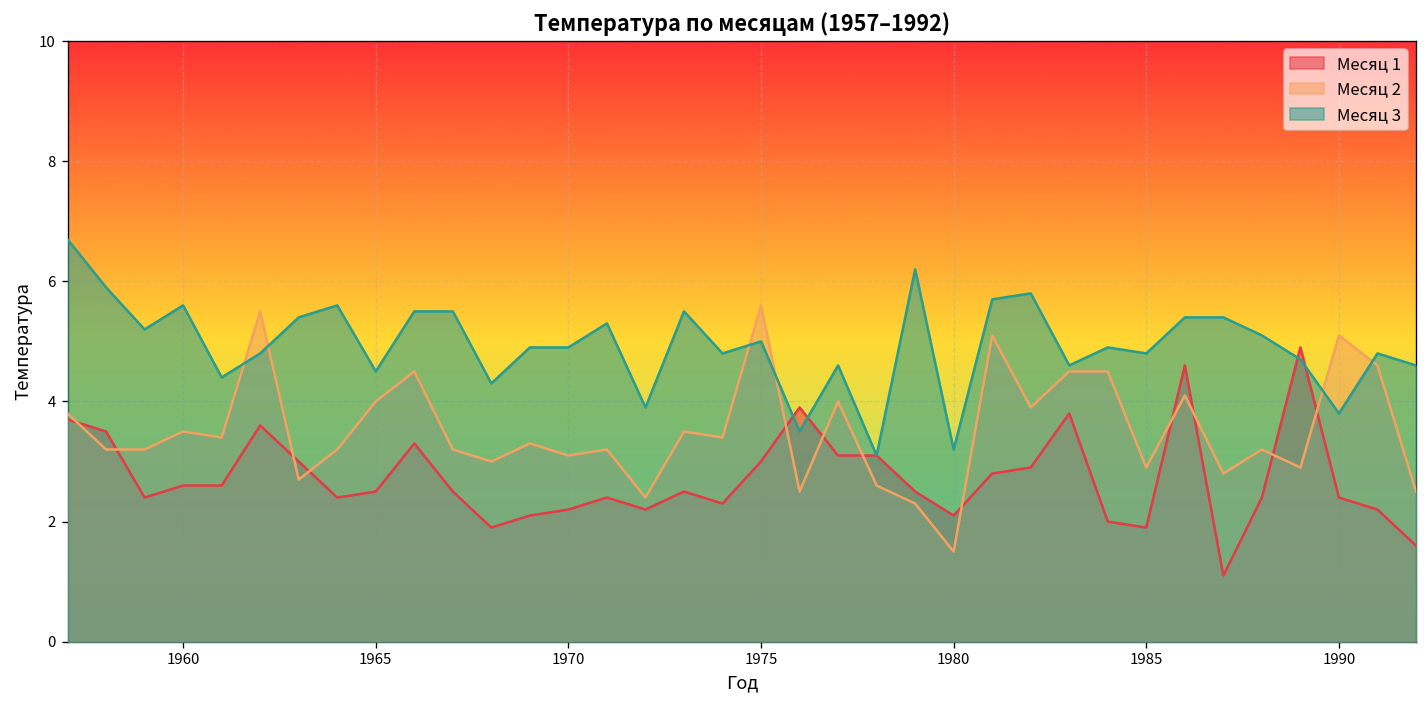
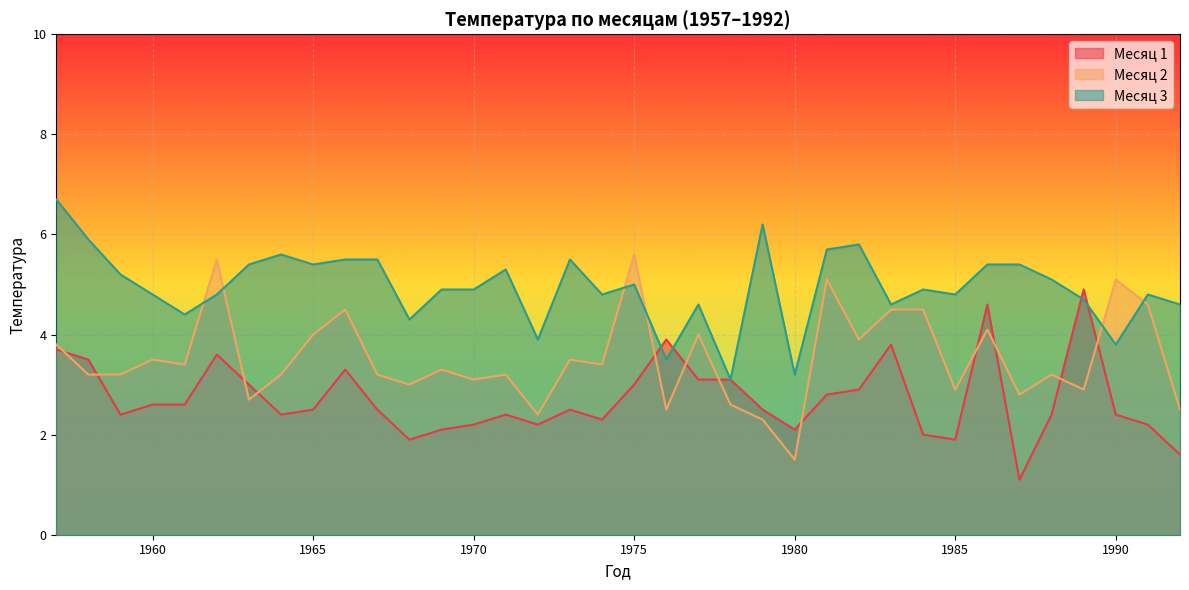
  {
    "Месяц 1": {
      "1960": 2.6,
      "1965": 2.5,
      "1970": 2.2,
      "1975": 3.0,
      "1980": 2.1,
      "1985": 1.9,
      "1990": 2.4
    },
    "Месяц 2": {
      "1960": 3.5,
      "1965": 4.0,
      "1970": 3.1,
      "1975": 5.6,
      "1980": 1.5,
      "1985": 2.9,
      "1990": 5.1
    },
    "Месяц 3": {
-     "1960": 5.6,
-     "1965": 4.5,
+     "1960": 4.8,
+     "1965": 5.4,
      "1970": 4.9,
      "1975": 5.0,
      "1980": 3.2,
      "1985": 4.8,
      "1990": 3.8
    }
  }
